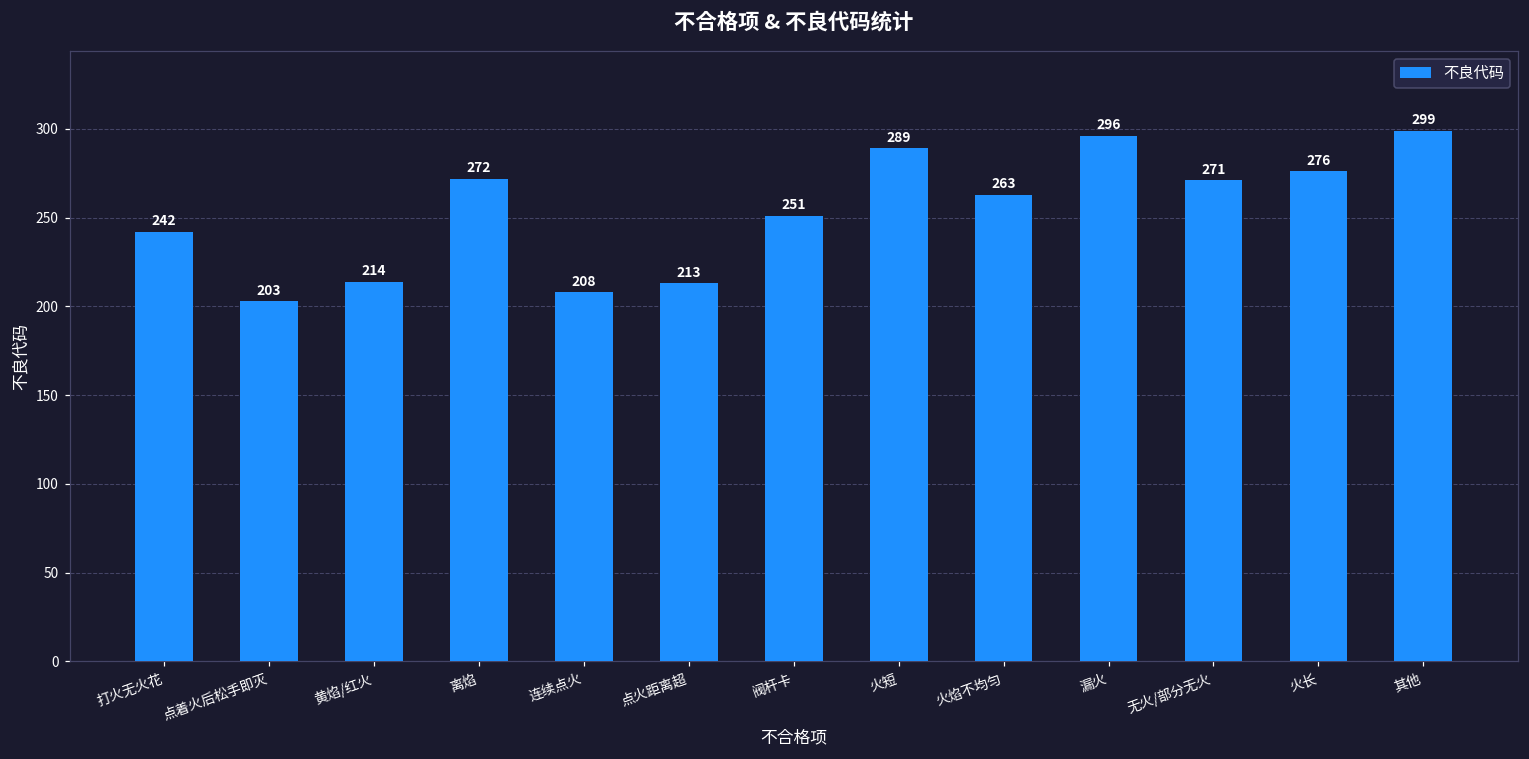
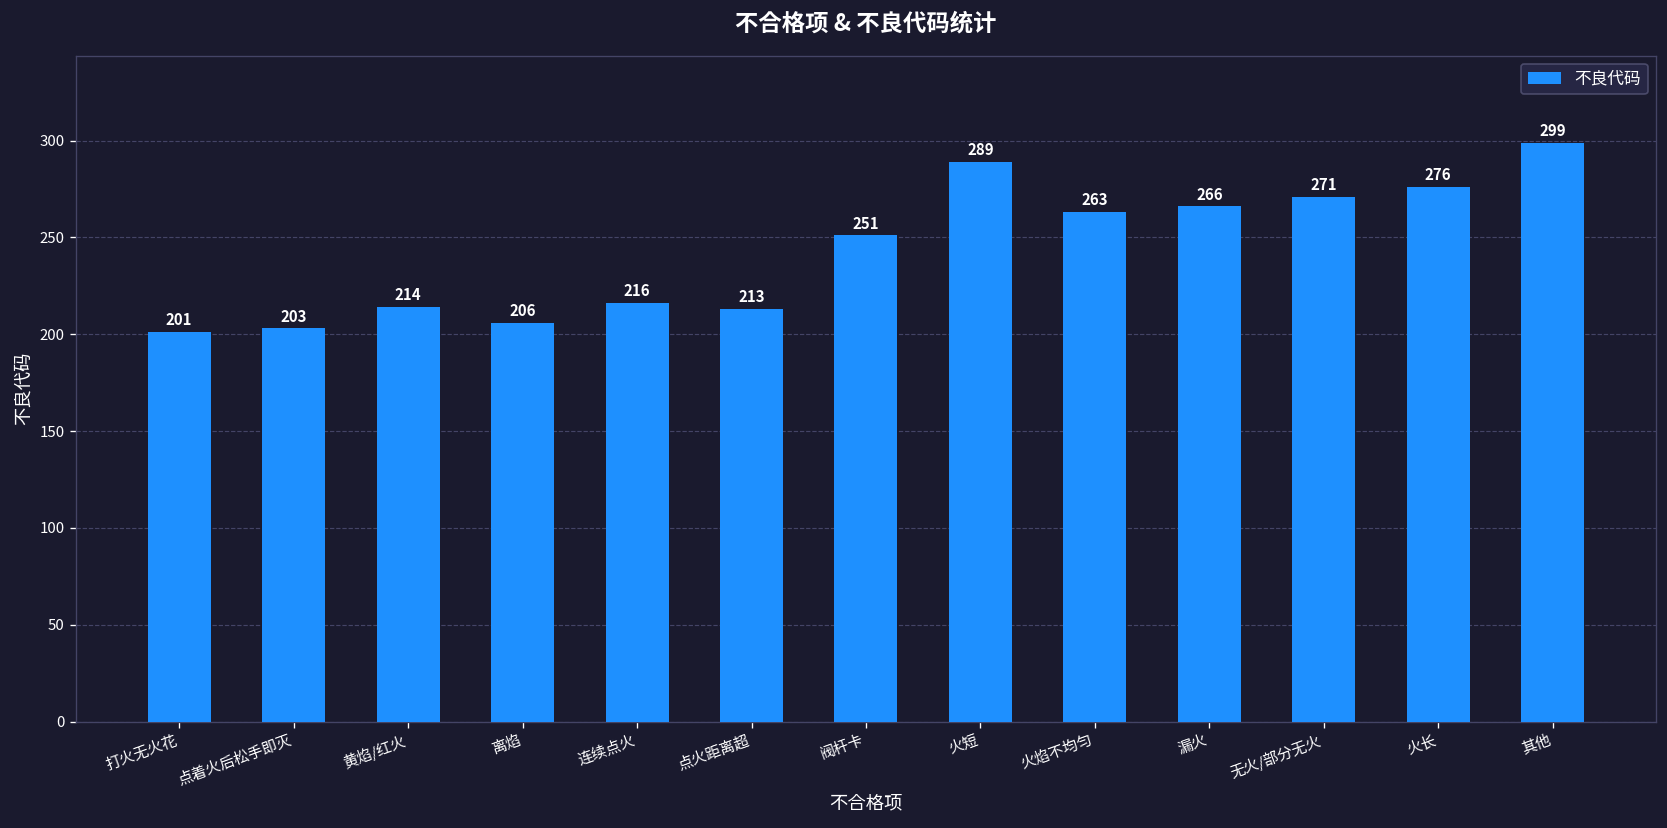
  {
-   "打火无火花": 242,
+   "打火无火花": 201,
    "点着火后松手即灭": 203,
    "黄焰/红火": 214,
-   "离焰": 272,
-   "连续点火": 208,
+   "离焰": 206,
+   "连续点火": 216,
    "点火距离超": 213,
    "阀杆卡": 251,
    "火短": 289,
    "火焰不均匀": 263,
-   "漏火": 296,
+   "漏火": 266,
    "无火/部分无火": 271,
    "火长": 276,
    "其他": 299
  }
